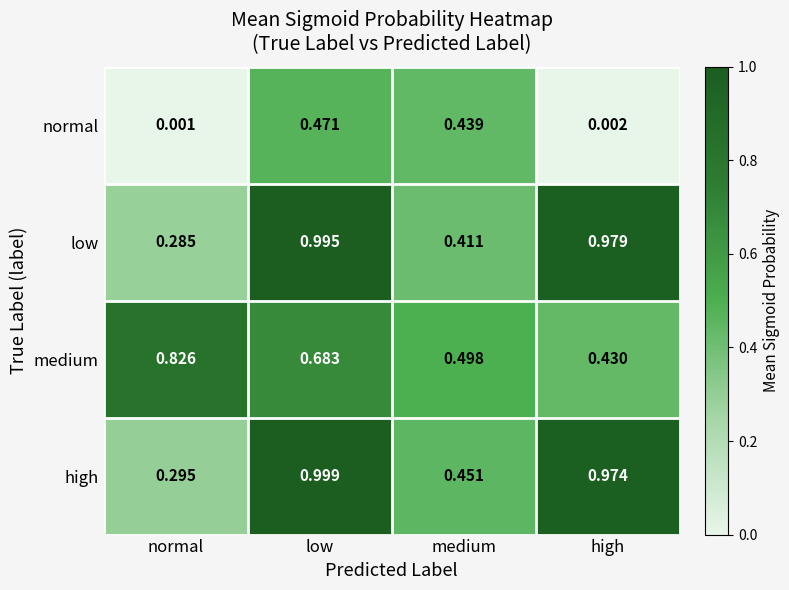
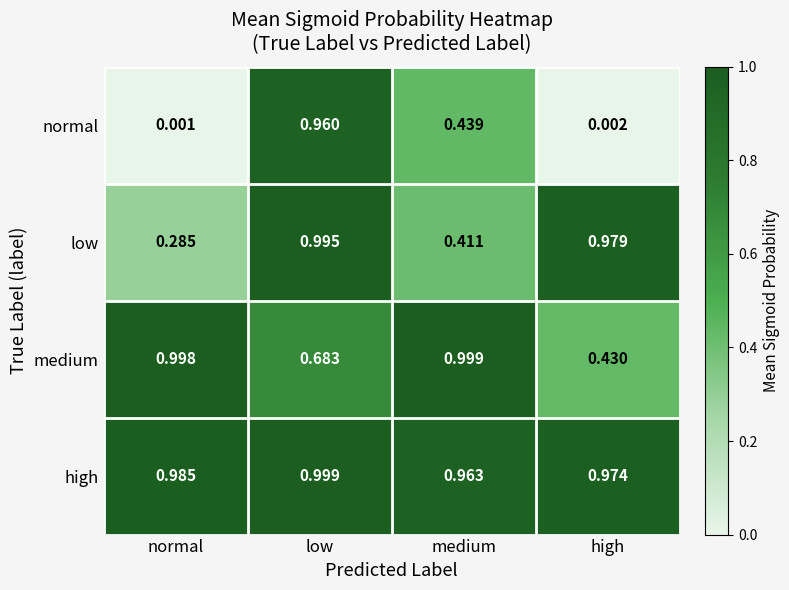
  {
    "normal": {
      "normal": 0.001,
-     "low": 0.471,
+     "low": 0.960,
      "medium": 0.439,
      "high": 0.002
    },
    "low": {
      "normal": 0.285,
      "low": 0.995,
      "medium": 0.411,
      "high": 0.979
    },
    "medium": {
-     "normal": 0.826,
+     "normal": 0.998,
      "low": 0.683,
-     "medium": 0.498,
+     "medium": 0.999,
      "high": 0.430
    },
    "high": {
-     "normal": 0.295,
+     "normal": 0.985,
      "low": 0.999,
-     "medium": 0.451,
+     "medium": 0.963,
      "high": 0.974
    }
  }
